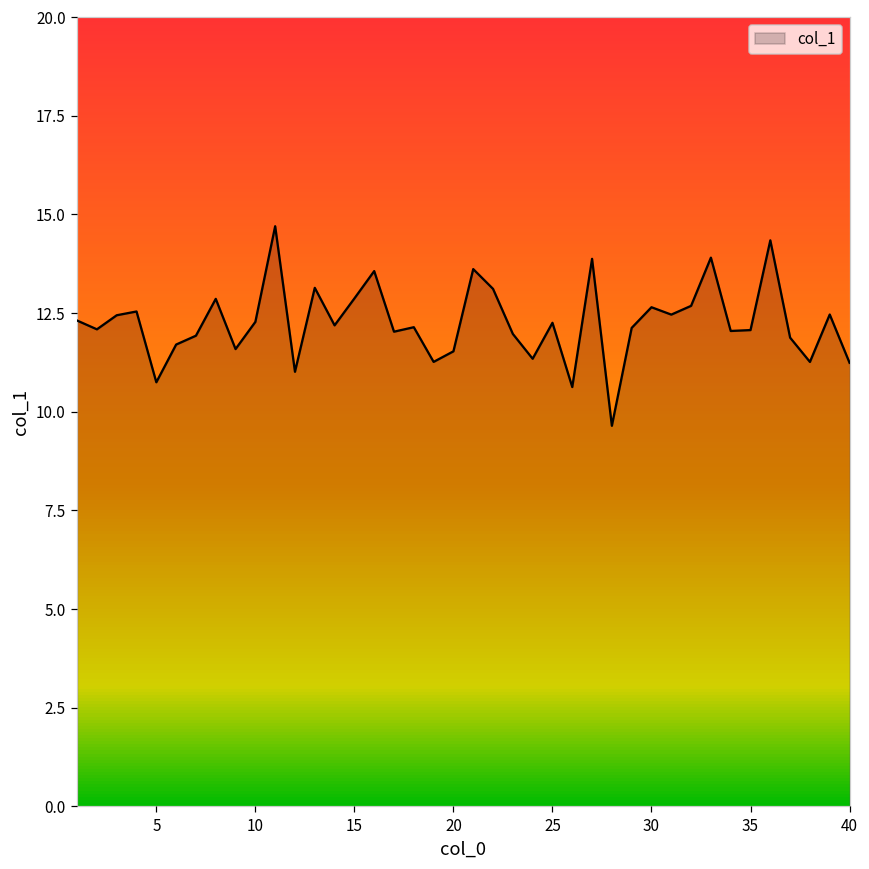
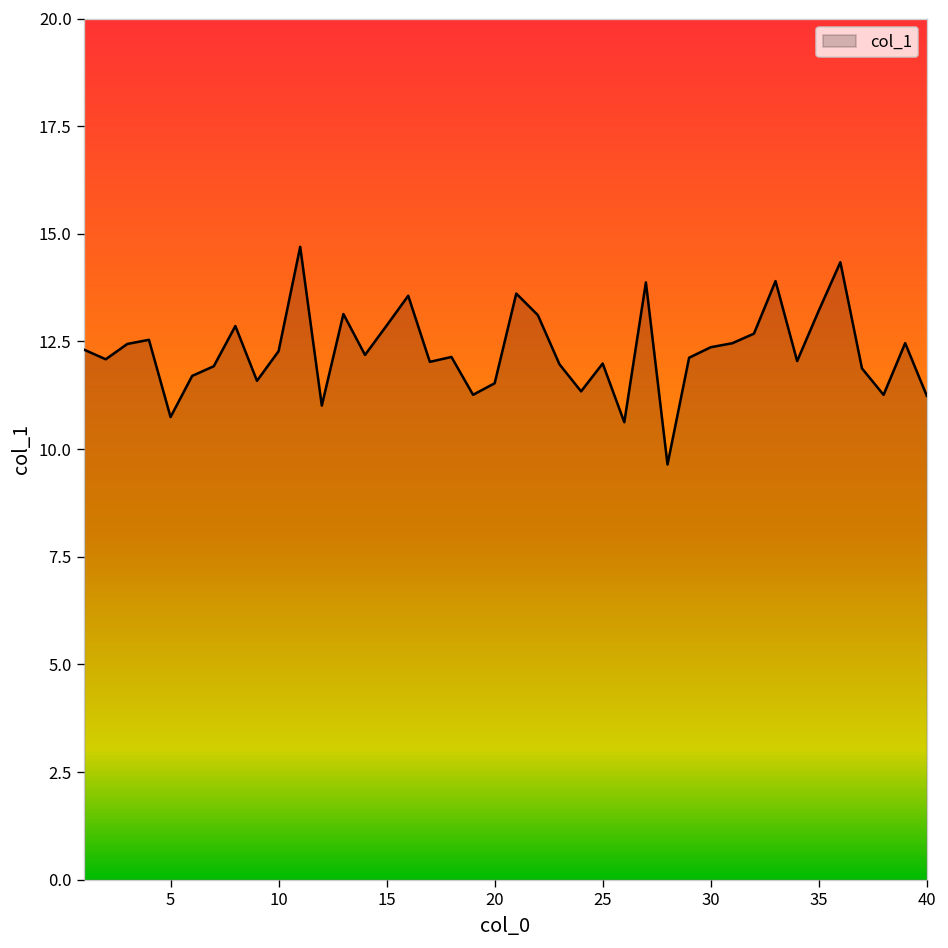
  {
    "5": 10.7,
    "10": 12.3,
    "15": 12.9,
    "20": 11.5,
-   "25": 12.3,
-   "30": 12.6,
-   "35": 12.1,
+   "25": 12.0,
+   "30": 12.4,
+   "35": 13.2,
    "40": 11.2
  }
